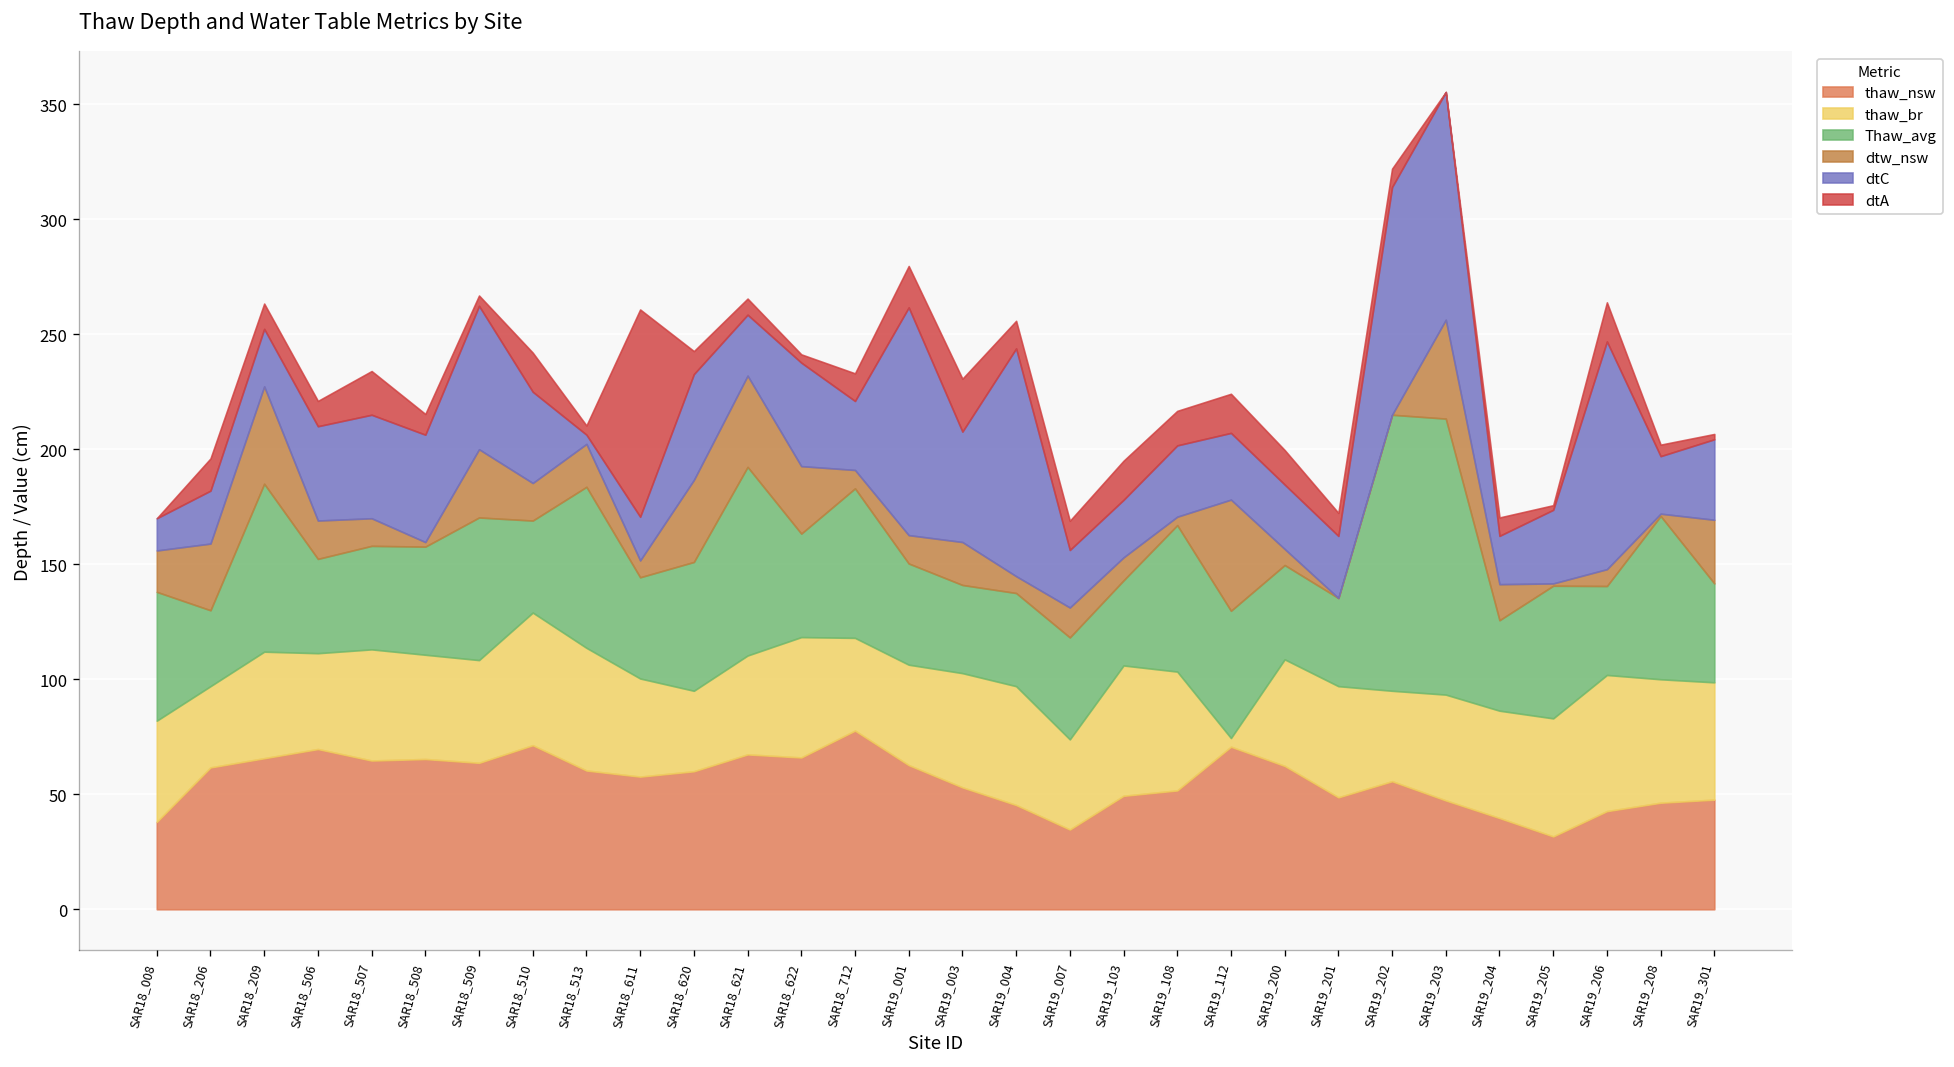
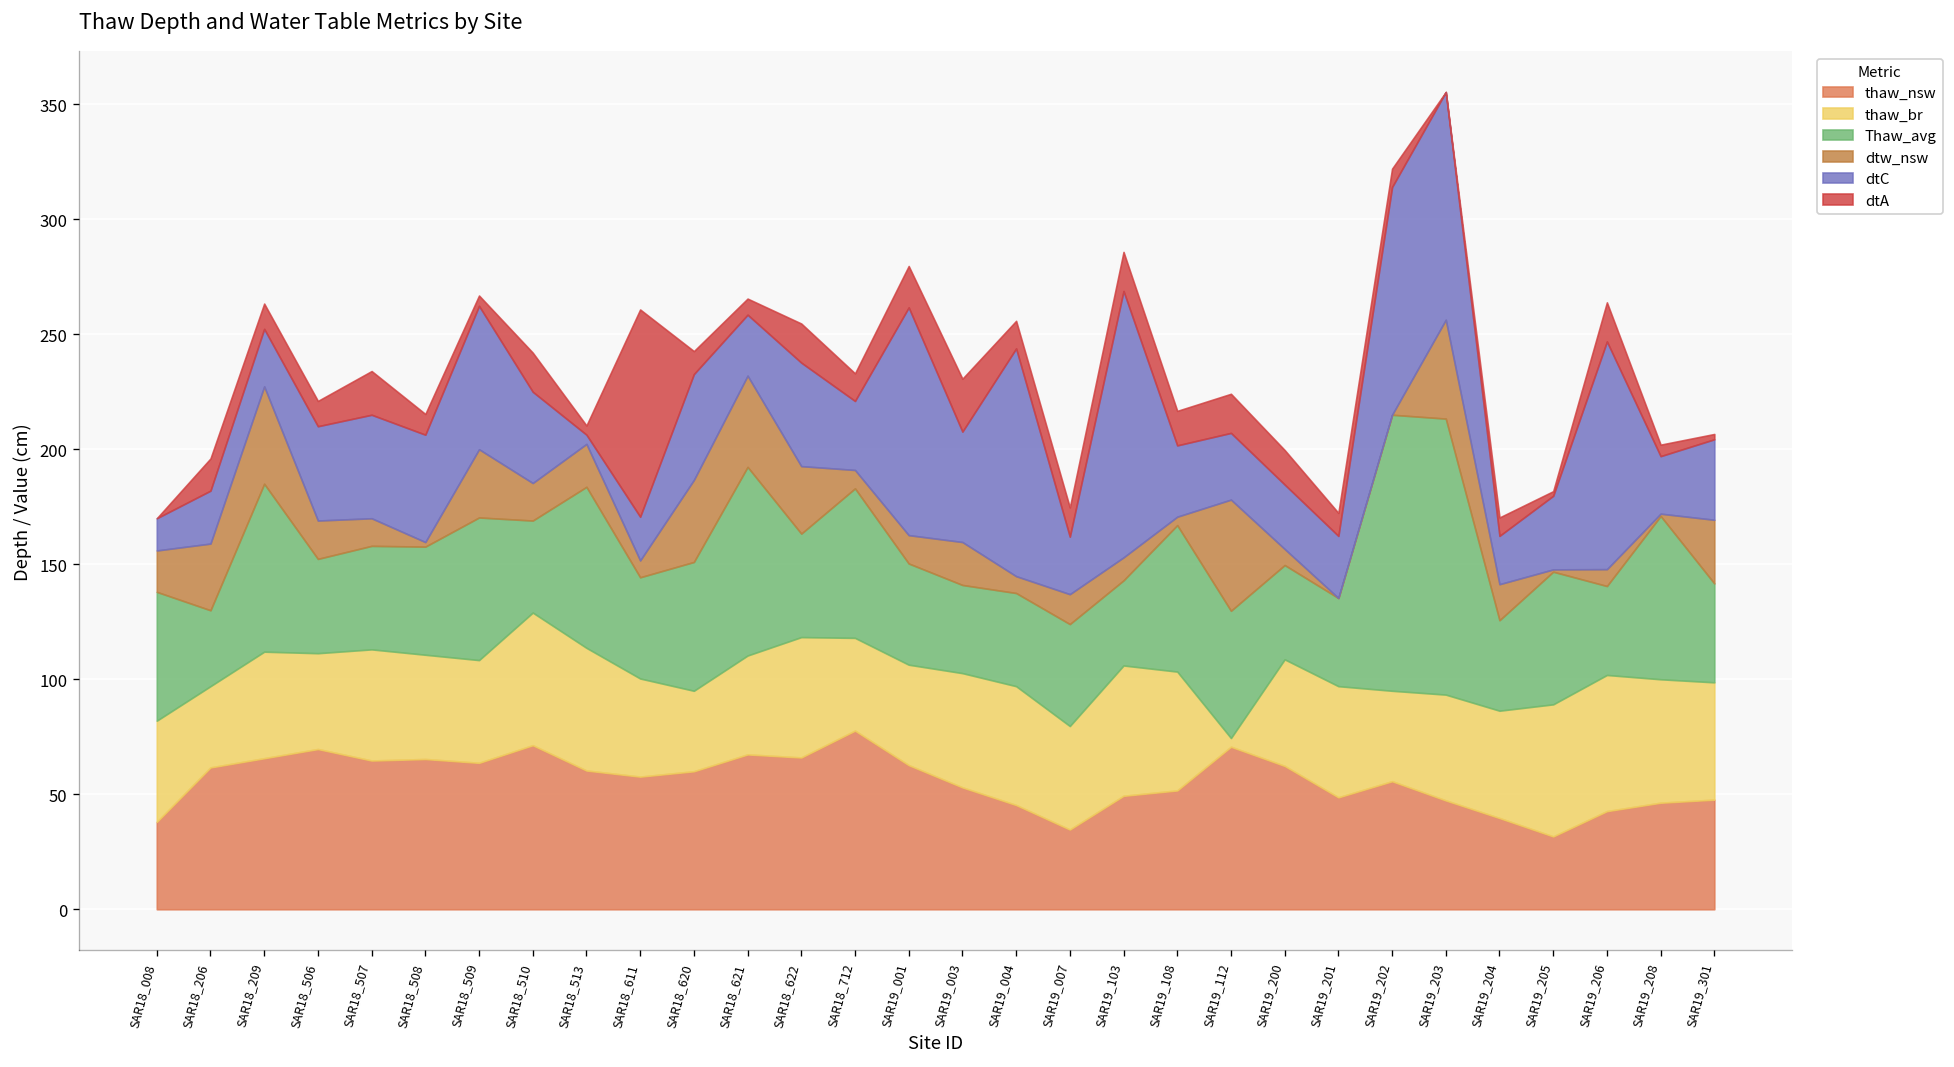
  {
    "thaw_br": {
      "SAR18_008": 44,
      "SAR18_206": 35,
      "SAR18_209": 46,
      "SAR18_506": 42,
      "SAR18_507": 48,
      "SAR18_508": 45,
      "SAR18_509": 45,
      "SAR18_510": 58,
      "SAR18_513": 53,
      "SAR18_611": 43,
      "SAR18_620": 35,
      "SAR18_621": 43,
      "SAR18_622": 52,
      "SAR18_712": 40,
      "SAR19_001": 44,
      "SAR19_003": 50,
      "SAR19_004": 52,
-     "SAR19_007": 39,
+     "SAR19_007": 45,
      "SAR19_103": 57,
      "SAR19_108": 52,
      "SAR19_112": 4,
      "SAR19_200": 46,
      "SAR19_201": 48,
      "SAR19_202": 39,
      "SAR19_203": 46,
      "SAR19_204": 47,
-     "SAR19_205": 51,
+     "SAR19_205": 57,
      "SAR19_206": 59,
      "SAR19_208": 54,
      "SAR19_301": 51
    },
    "Thaw_avg": {
      "SAR18_008": 56,
      "SAR18_206": 33,
      "SAR18_209": 73,
      "SAR18_506": 41,
      "SAR18_507": 45,
      "SAR18_508": 47,
      "SAR18_509": 62,
      "SAR18_510": 40,
      "SAR18_513": 70,
      "SAR18_611": 44,
      "SAR18_620": 56,
      "SAR18_621": 82,
      "SAR18_622": 45,
      "SAR18_712": 65,
      "SAR19_001": 44,
      "SAR19_003": 38,
      "SAR19_004": 41,
      "SAR19_007": 44,
      "SAR19_103": 37,
      "SAR19_108": 64,
      "SAR19_112": 55,
      "SAR19_200": 41,
      "SAR19_203": 120,
      "SAR19_204": 39,
      "SAR19_206": 39,
      "SAR19_301": 43
    },
    "dtC": {
      "SAR18_206": 23,
      "SAR18_209": 25,
      "SAR18_506": 41,
      "SAR18_507": 45,
      "SAR18_508": 47,
      "SAR18_509": 62,
      "SAR18_510": 40,
      "SAR18_513": 4,
      "SAR18_611": 19,
      "SAR18_620": 46,
      "SAR18_621": 27,
      "SAR18_622": 45,
      "SAR18_712": 30,
      "SAR19_001": 99,
      "SAR19_003": 48,
      "SAR19_004": 99,
      "SAR19_007": 25,
-     "SAR19_103": 25,
+     "SAR19_103": 116,
      "SAR19_108": 31,
      "SAR19_112": 29,
      "SAR19_200": 28,
      "SAR19_201": 27,
      "SAR19_202": 99,
      "SAR19_204": 21,
      "SAR19_205": 32,
      "SAR19_206": 99,
      "SAR19_208": 25,
      "SAR19_301": 35
    },
    "dtA": {
      "SAR18_206": 14,
      "SAR18_209": 11,
      "SAR18_506": 11,
      "SAR18_507": 19,
      "SAR18_508": 9,
      "SAR18_509": 5,
      "SAR18_510": 17,
      "SAR18_513": 4,
      "SAR18_611": 90,
      "SAR18_620": 10,
      "SAR18_621": 7,
-     "SAR18_622": 4,
+     "SAR18_622": 17,
      "SAR18_712": 12,
      "SAR19_001": 18,
      "SAR19_003": 23,
      "SAR19_004": 12,
      "SAR19_007": 13,
      "SAR19_103": 17,
      "SAR19_108": 15,
      "SAR19_112": 17,
      "SAR19_200": 15,
      "SAR19_201": 10,
      "SAR19_202": 8,
      "SAR19_204": 8,
      "SAR19_205": 2,
      "SAR19_206": 17,
      "SAR19_208": 5,
      "SAR19_301": 2
    }
  }
